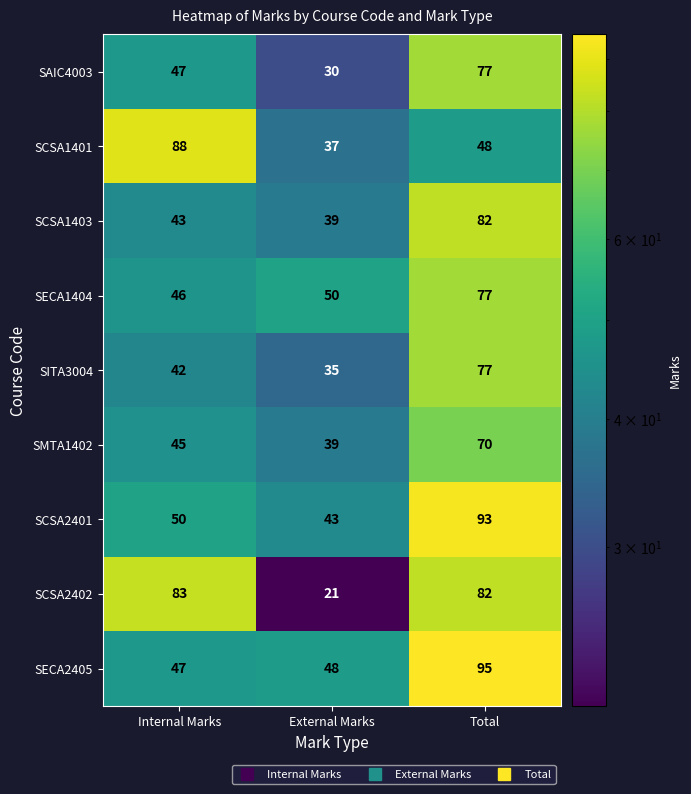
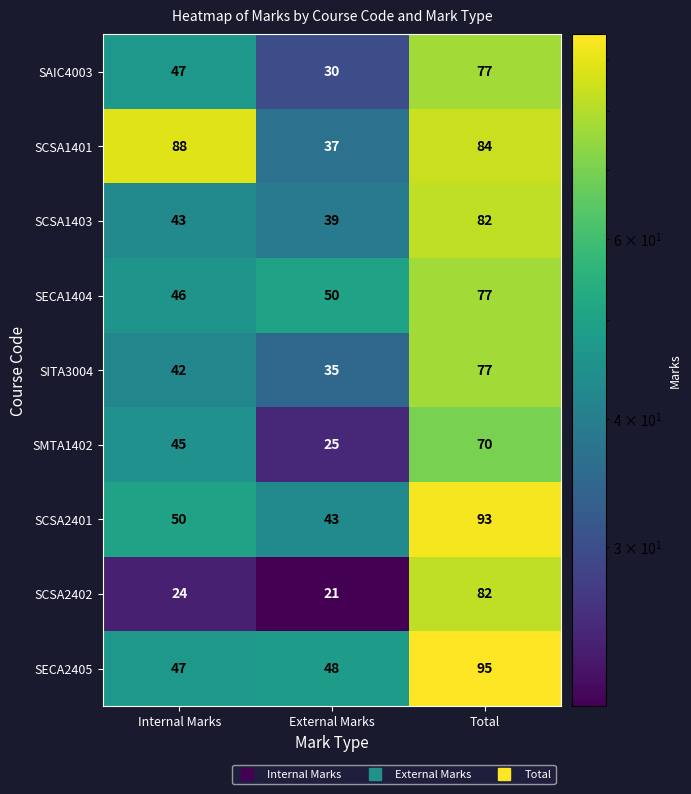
  {
    "SAIC4003": {
      "Internal Marks": 47,
      "External Marks": 30,
      "Total": 77
    },
    "SCSA1401": {
      "Internal Marks": 88,
      "External Marks": 37,
-     "Total": 48
+     "Total": 84
    },
    "SCSA1403": {
      "Internal Marks": 43,
      "External Marks": 39,
      "Total": 82
    },
    "SECA1404": {
      "Internal Marks": 46,
      "External Marks": 50,
      "Total": 77
    },
    "SITA3004": {
      "Internal Marks": 42,
      "External Marks": 35,
      "Total": 77
    },
    "SMTA1402": {
      "Internal Marks": 45,
-     "External Marks": 39,
+     "External Marks": 25,
      "Total": 70
    },
    "SCSA2401": {
      "Internal Marks": 50,
      "External Marks": 43,
      "Total": 93
    },
    "SCSA2402": {
-     "Internal Marks": 83,
+     "Internal Marks": 24,
      "External Marks": 21,
      "Total": 82
    },
    "SECA2405": {
      "Internal Marks": 47,
      "External Marks": 48,
      "Total": 95
    }
  }
